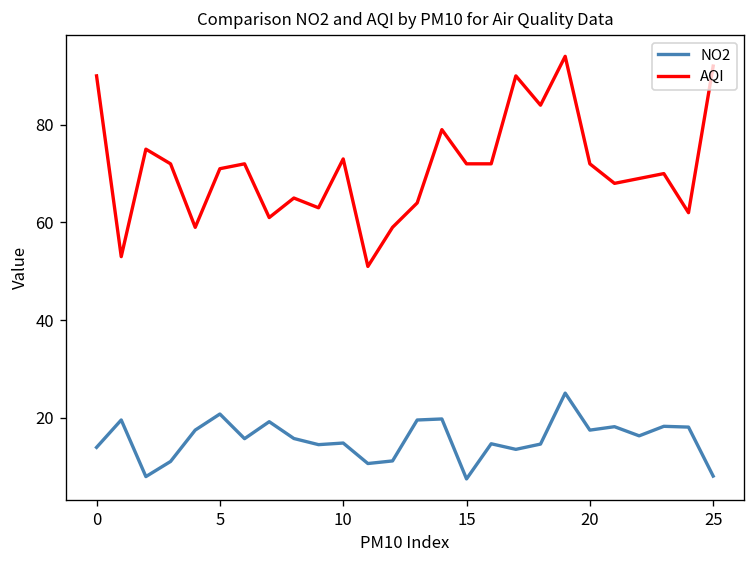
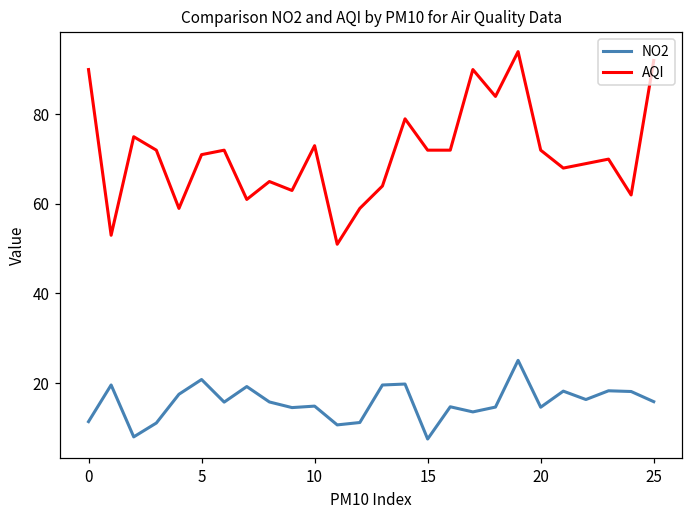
  {
    "NO2": {
-     "0": 14,
+     "0": 11,
      "5": 21,
      "10": 15,
      "15": 8,
-     "20": 17,
-     "25": 8
+     "20": 15,
+     "25": 16
    },
    "AQI": {
      "0": 90,
      "5": 71,
      "10": 73,
      "15": 72,
      "20": 72
    }
  }
